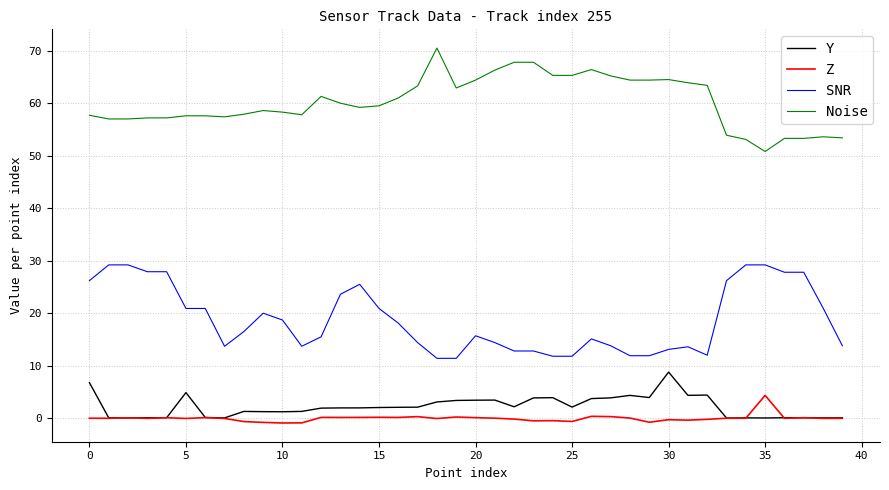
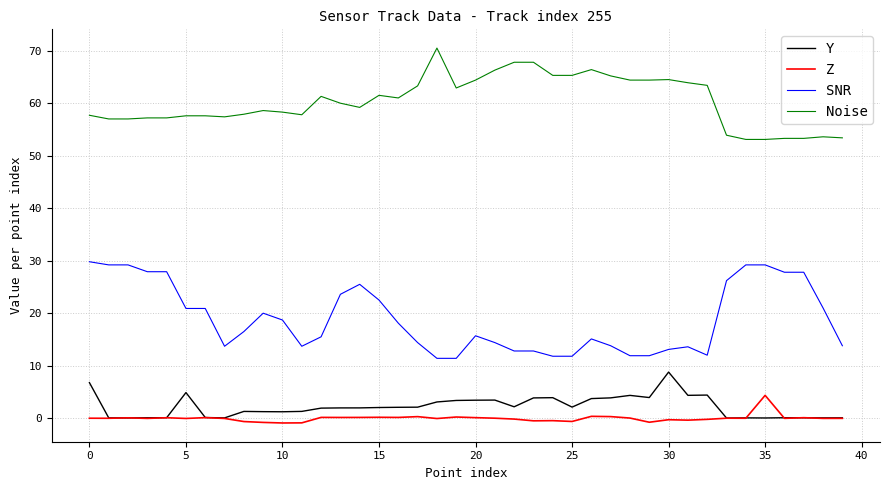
  {
    "Y": {
      "0": 7,
      "5": 5,
      "10": 1,
      "15": 2,
      "20": 3,
      "25": 2,
      "30": 9,
      "35": 0
    },
    "Z": {
      "0": 0,
      "5": 0,
      "10": -1,
      "15": 0,
      "20": 0,
      "25": -1,
      "30": 0,
      "35": 4
    },
    "SNR": {
-     "0": 26,
+     "0": 30,
      "5": 21,
      "10": 19,
-     "15": 21,
+     "15": 23,
      "20": 16,
      "25": 12,
      "30": 13,
      "35": 29
    },
    "Noise": {
      "0": 58,
      "5": 58,
      "10": 58,
-     "15": 60,
+     "15": 62,
      "20": 64,
      "25": 65,
      "30": 65,
-     "35": 51
+     "35": 53
    }
  }
